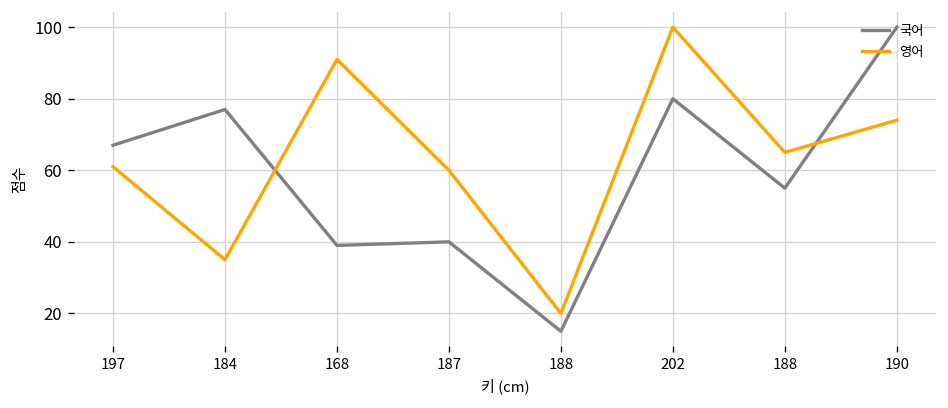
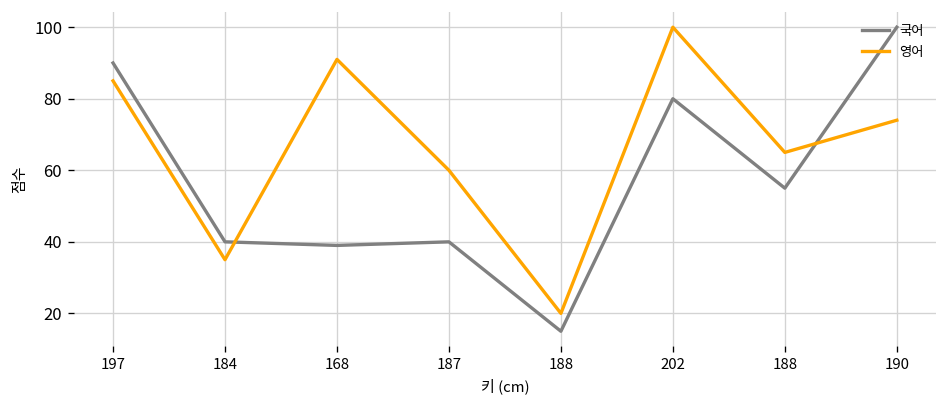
  {
    "국어": {
-     "197": 67,
-     "184": 77,
+     "197": 90,
+     "184": 40,
      "168": 39,
      "187": 40,
      "202": 80,
      "190": 100
    },
    "영어": {
-     "197": 61,
+     "197": 85,
      "184": 35,
      "168": 91,
      "187": 60,
      "202": 100,
      "190": 74
    }
  }
